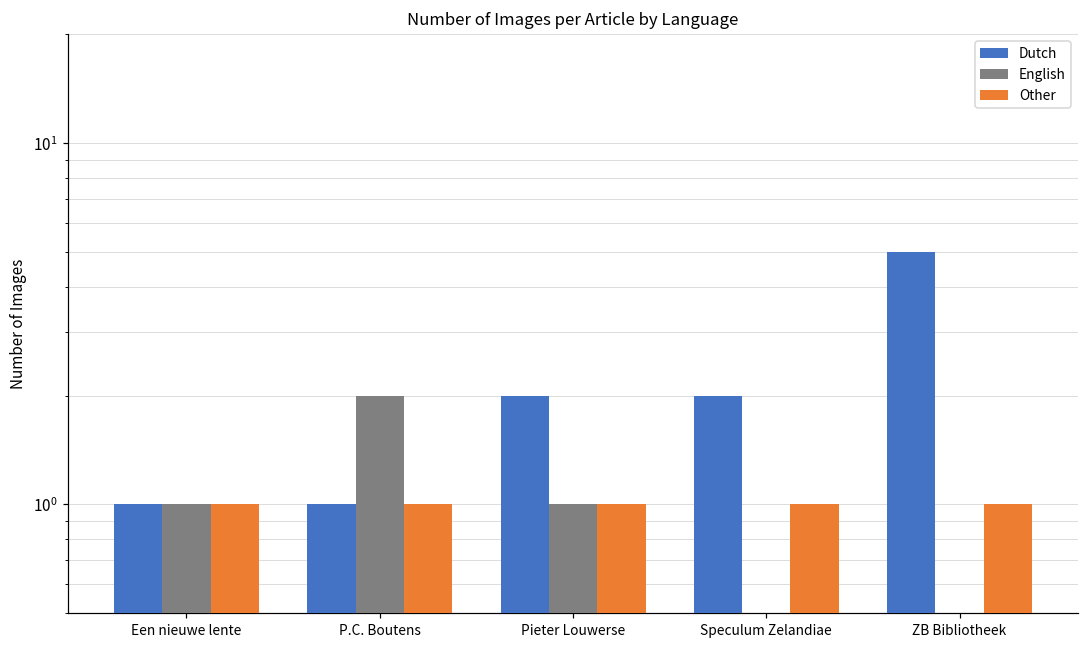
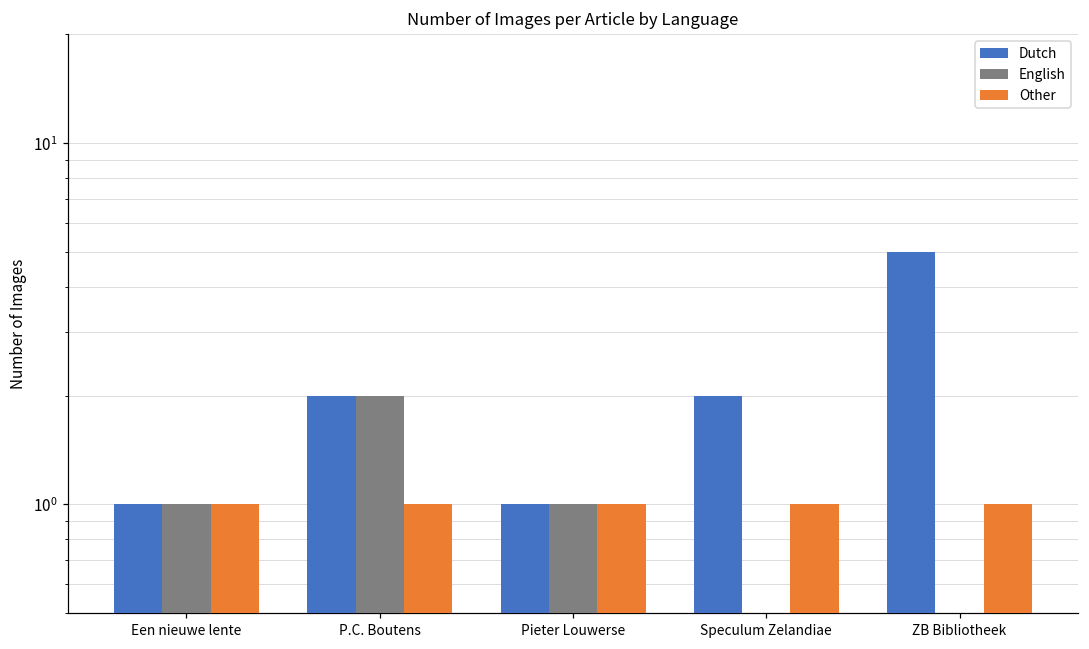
  {
    "Dutch": {
      "Een nieuwe lente": 1,
-     "P.C. Boutens": 1,
-     "Pieter Louwerse": 2,
+     "P.C. Boutens": 2,
+     "Pieter Louwerse": 1,
      "Speculum Zelandiae": 2,
      "ZB Bibliotheek": 5
    },
    "English": {
      "Een nieuwe lente": 1,
      "P.C. Boutens": 2,
      "Pieter Louwerse": 1
    },
    "Other": {
      "Een nieuwe lente": 1,
      "P.C. Boutens": 1,
      "Pieter Louwerse": 1,
      "Speculum Zelandiae": 1,
      "ZB Bibliotheek": 1
    }
  }
